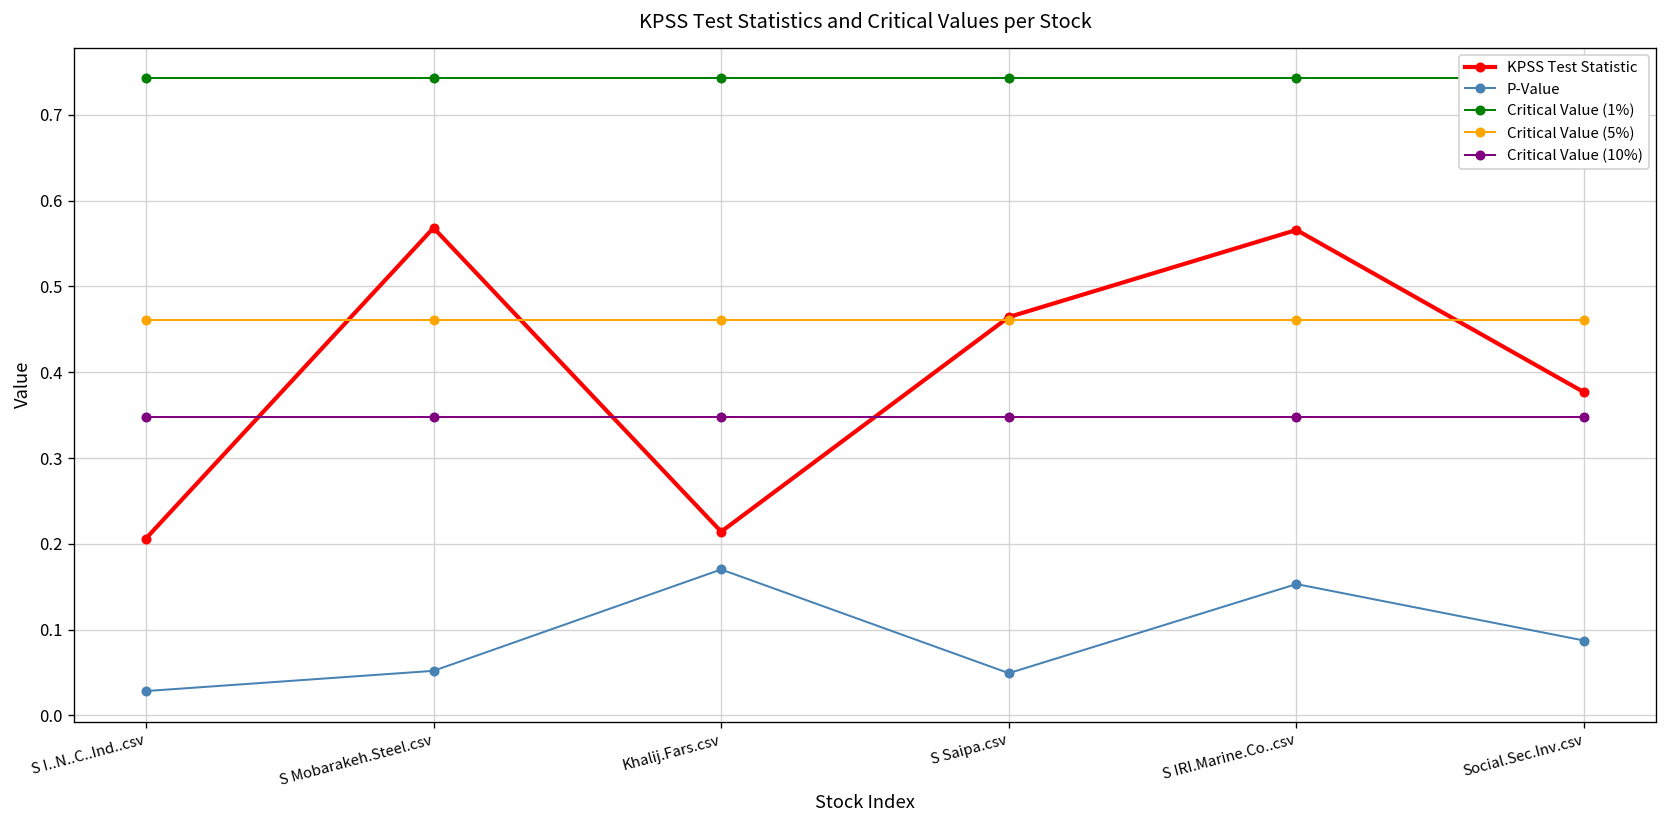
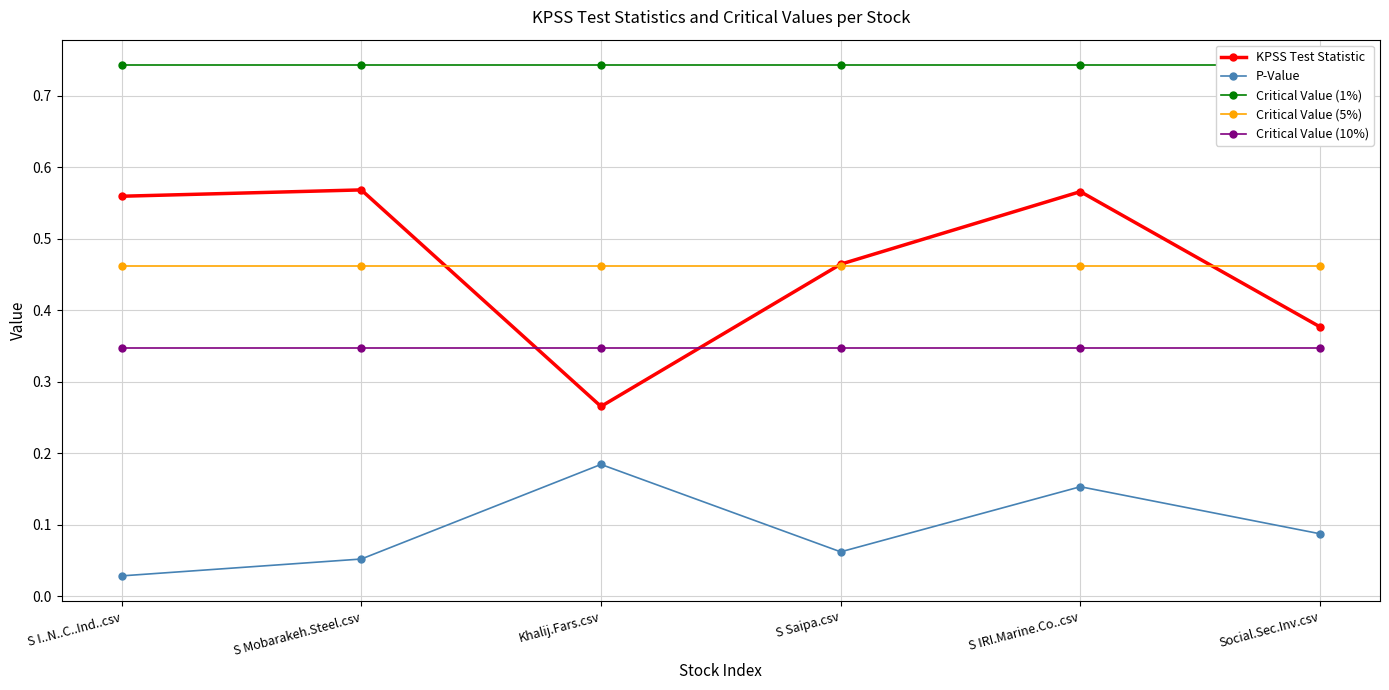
  {
    "KPSS Test Statistic": {
-     "S I..N..C..Ind..csv": 0.21,
+     "S I..N..C..Ind..csv": 0.56,
      "S Mobarakeh.Steel.csv": 0.57,
-     "Khalij.Fars.csv": 0.21,
+     "Khalij.Fars.csv": 0.27,
      "S IRI.Marine.Co..csv": 0.57,
      "Social.Sec.Inv.csv": 0.38
    },
    "P-Value": {
      "S I..N..C..Ind..csv": 0.03,
      "S Mobarakeh.Steel.csv": 0.05,
-     "Khalij.Fars.csv": 0.17,
-     "S Saipa.csv": 0.05,
+     "Khalij.Fars.csv": 0.18,
+     "S Saipa.csv": 0.06,
      "S IRI.Marine.Co..csv": 0.15,
      "Social.Sec.Inv.csv": 0.09
    },
    "Critical Value (1%)": {
      "S I..N..C..Ind..csv": 0.74,
      "S Mobarakeh.Steel.csv": 0.74,
      "Khalij.Fars.csv": 0.74,
      "S Saipa.csv": 0.74,
      "S IRI.Marine.Co..csv": 0.74
    },
    "Critical Value (5%)": {
      "S I..N..C..Ind..csv": 0.46,
      "S Mobarakeh.Steel.csv": 0.46,
      "Khalij.Fars.csv": 0.46,
      "S IRI.Marine.Co..csv": 0.46,
      "Social.Sec.Inv.csv": 0.46
    },
    "Critical Value (10%)": {
      "S I..N..C..Ind..csv": 0.35,
      "S Mobarakeh.Steel.csv": 0.35,
      "Khalij.Fars.csv": 0.35,
      "S Saipa.csv": 0.35,
      "S IRI.Marine.Co..csv": 0.35,
      "Social.Sec.Inv.csv": 0.35
    }
  }
